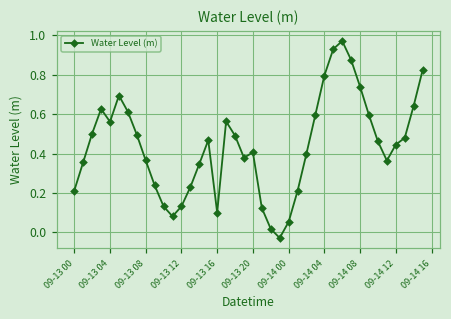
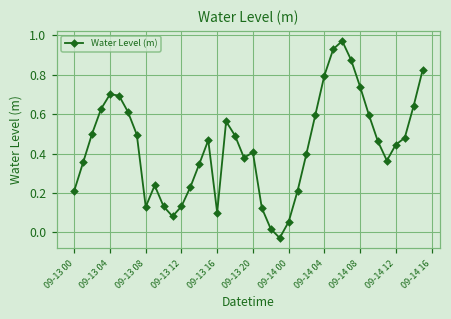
  {
    "09-13 00": 0.21,
-   "09-13 04": 0.56,
-   "09-13 08": 0.36,
+   "09-13 04": 0.70,
+   "09-13 08": 0.13,
    "09-13 12": 0.13,
    "09-13 16": 0.10,
    "09-13 20": 0.41,
    "09-14 00": 0.05,
    "09-14 04": 0.80,
    "09-14 08": 0.74,
    "09-14 12": 0.44
  }
